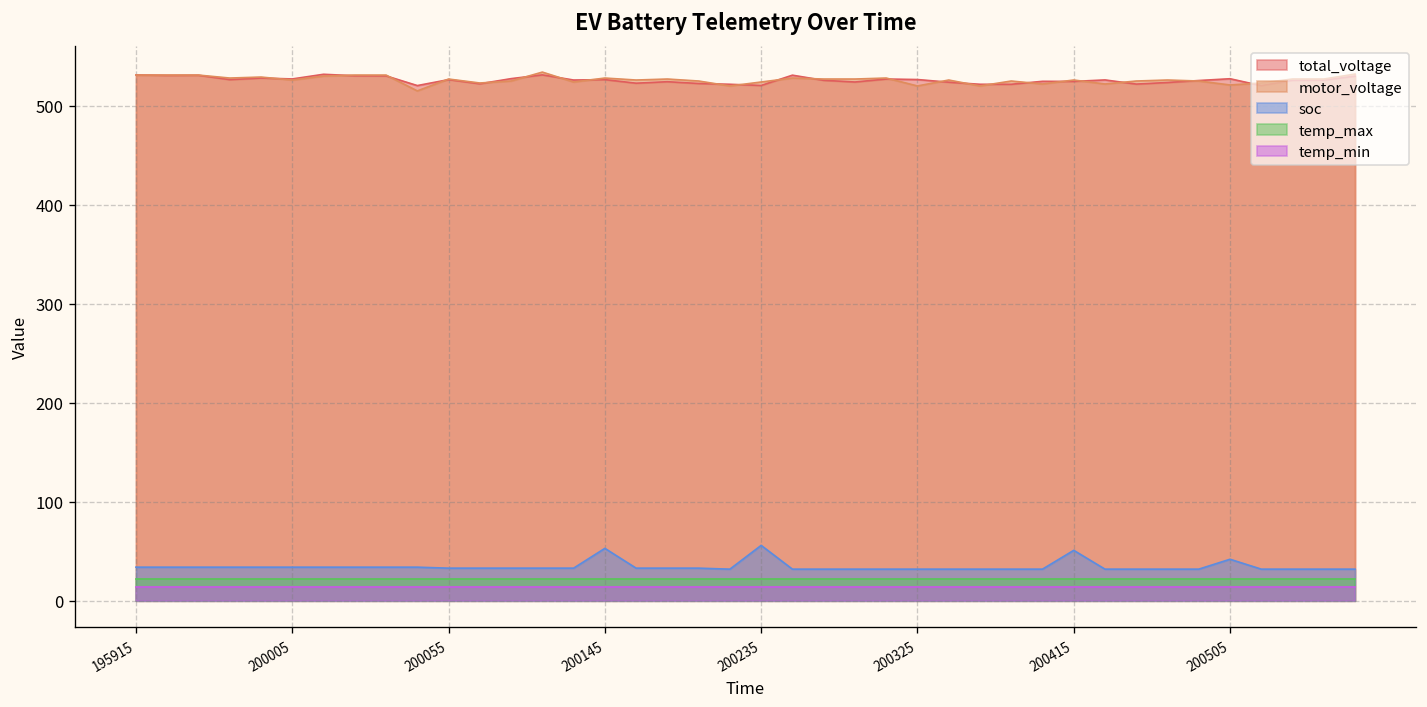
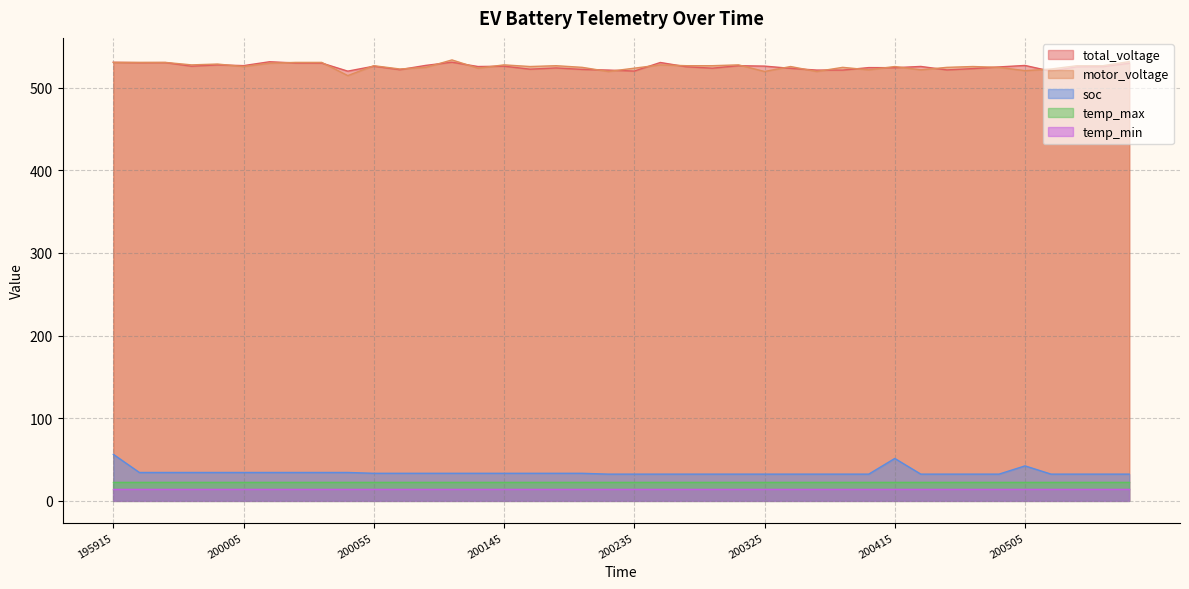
  {
    "soc": {
-     "195915": 30,
+     "195915": 60,
      "200005": 30,
      "200055": 30,
-     "200145": 50,
-     "200235": 60,
+     "200145": 30,
+     "200235": 30,
      "200325": 30,
      "200415": 50,
      "200505": 40
    },
    "temp_max": {
      "195915": 20,
      "200005": 20,
      "200055": 20,
      "200145": 20,
      "200235": 20,
      "200325": 20,
      "200415": 20,
      "200505": 20
    },
    "temp_min": {
      "195915": 10,
      "200005": 10,
      "200055": 10,
      "200145": 10,
      "200235": 10,
      "200325": 10,
      "200415": 10,
      "200505": 10
    }
  }
